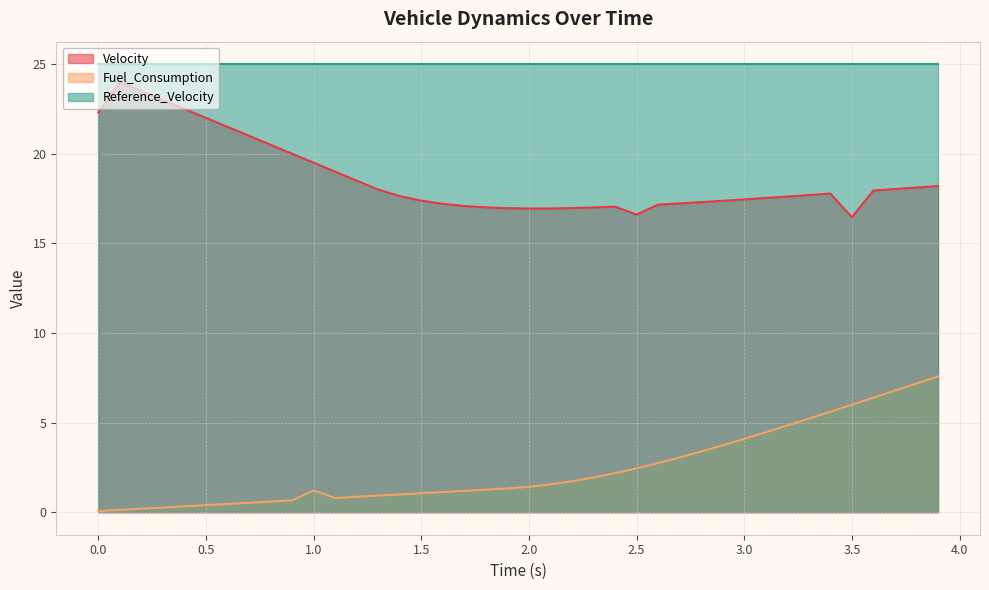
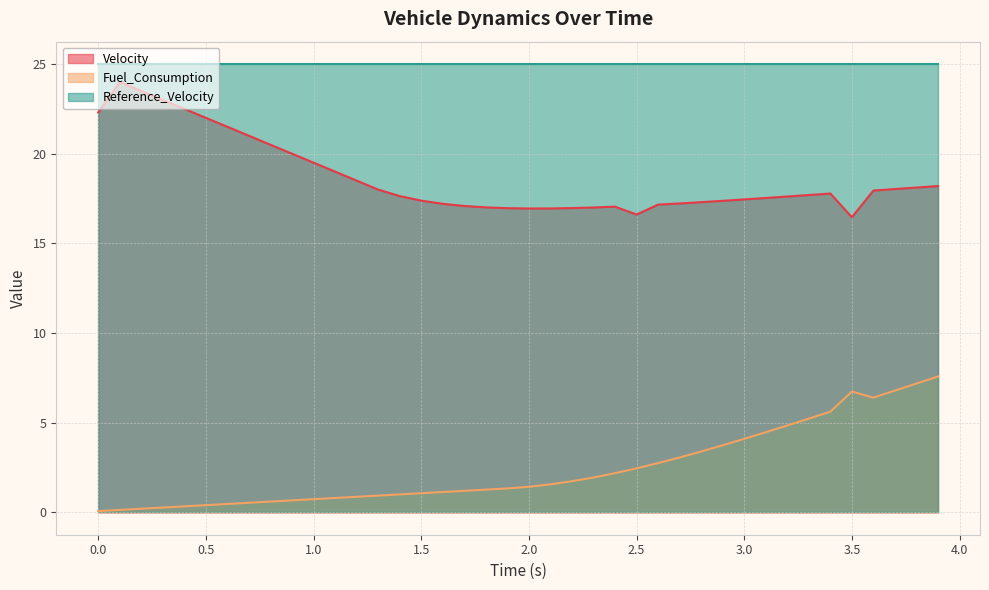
  {
    "Velocity": {
      "0.0": 22.3,
      "0.5": 22.0,
      "1.0": 19.5,
      "1.5": 17.4,
      "2.0": 16.9,
      "2.5": 16.6,
      "3.0": 17.5,
      "3.5": 16.5
    },
    "Fuel_Consumption": {
      "0.0": 0.1,
      "0.5": 0.4,
-     "1.0": 1.2,
+     "1.0": 0.7,
      "1.5": 1.1,
      "2.0": 1.4,
      "2.5": 2.5,
      "3.0": 4.1,
-     "3.5": 6.0
+     "3.5": 6.7
    },
    "Reference_Velocity": {
      "1.0": 25.0,
      "1.5": 25.0,
      "2.0": 25.0,
      "2.5": 25.0,
      "3.0": 25.0,
      "3.5": 25.0
    }
  }
